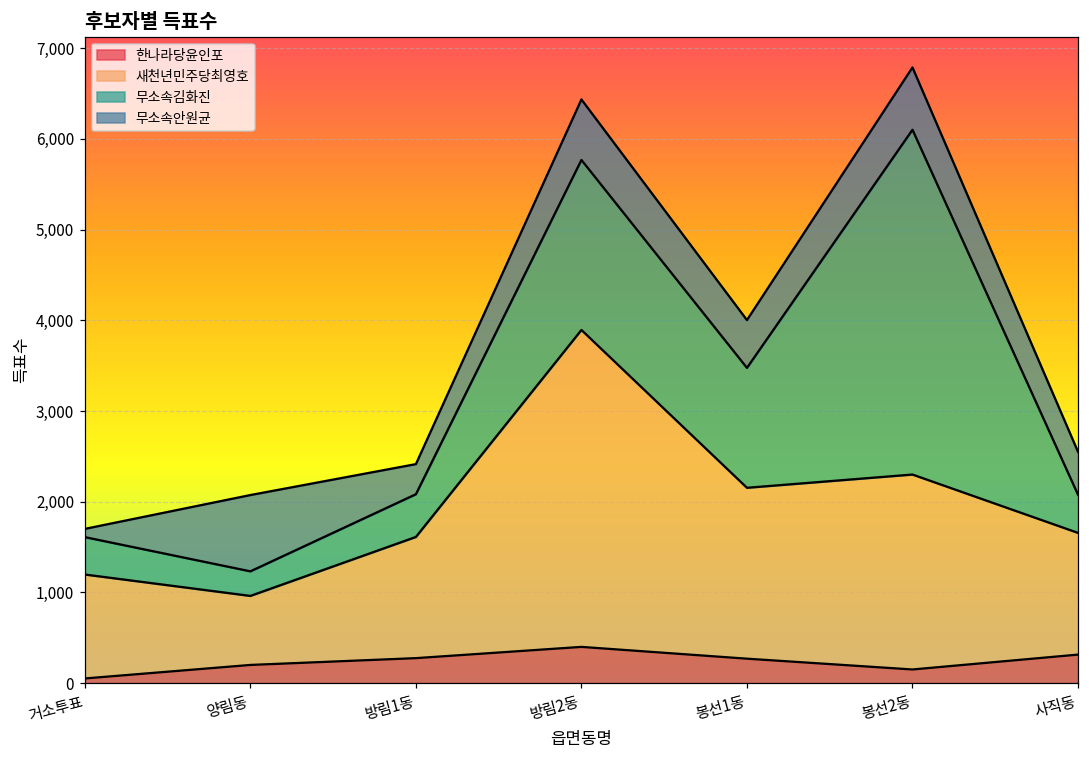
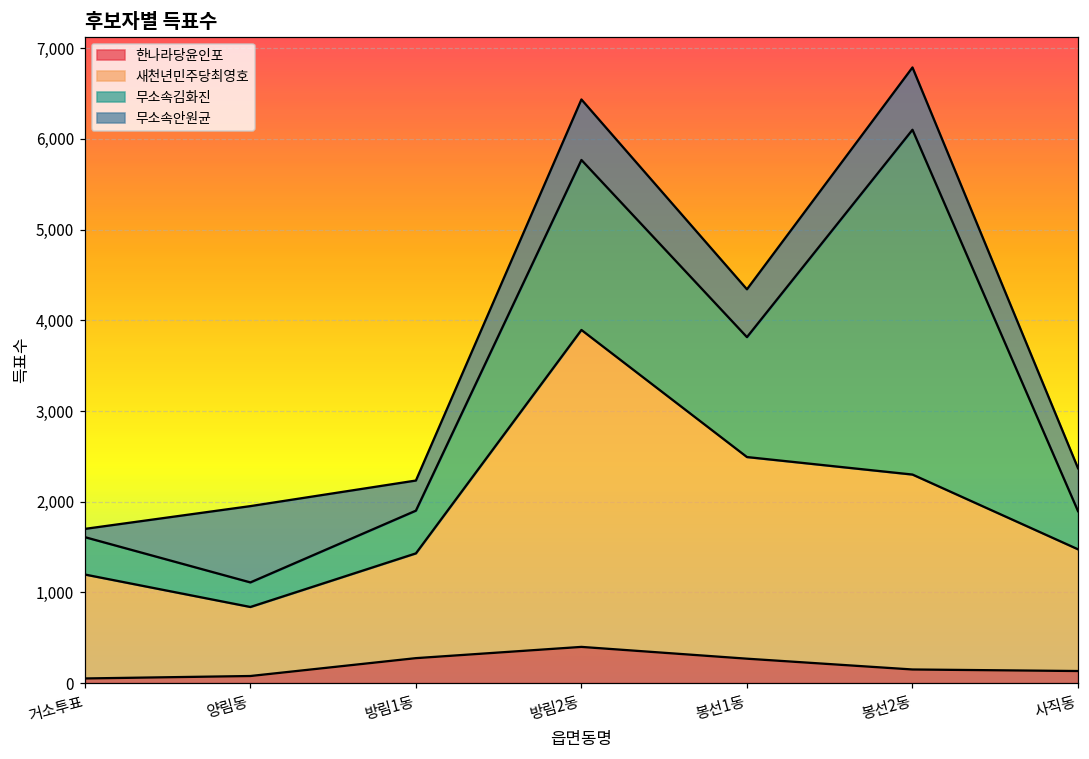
  {
    "한나라당윤인포": {
      "거소투표": "100",
-     "양림동": "200",
+     "양림동": "100",
      "방림1동": "300",
      "방림2동": "400",
      "봉선1동": "300",
      "봉선2동": "200",
-     "사직동": "300"
+     "사직동": "100"
    },
    "새천년민주당최영호": {
      "거소투표": "1,100",
      "양림동": "800",
-     "방림1동": "1,300",
+     "방림1동": "1,200",
      "방림2동": "3,500",
-     "봉선1동": "1,900",
+     "봉선1동": "2,200",
      "봉선2동": "2,100",
      "사직동": "1,300"
    }
  }
